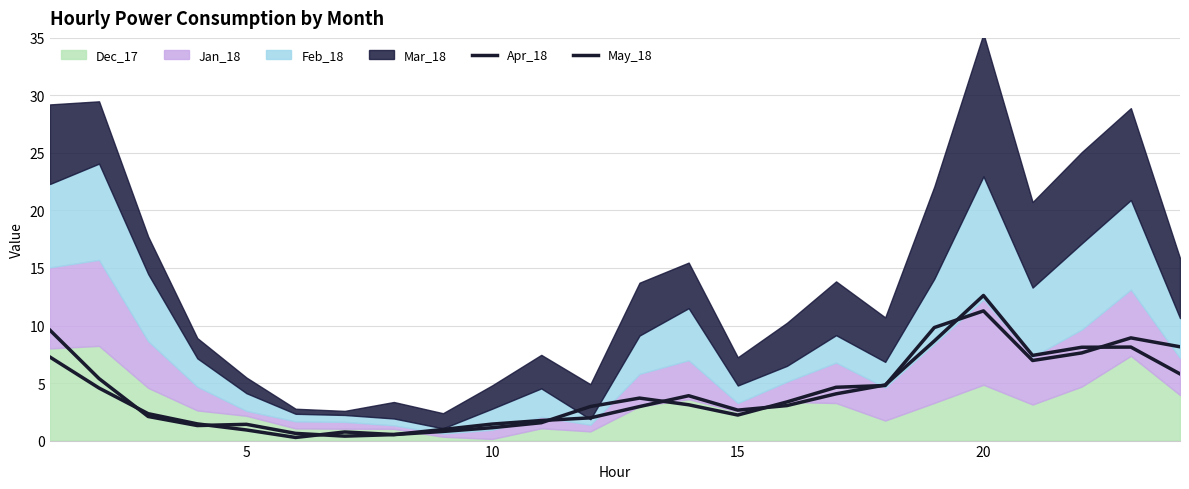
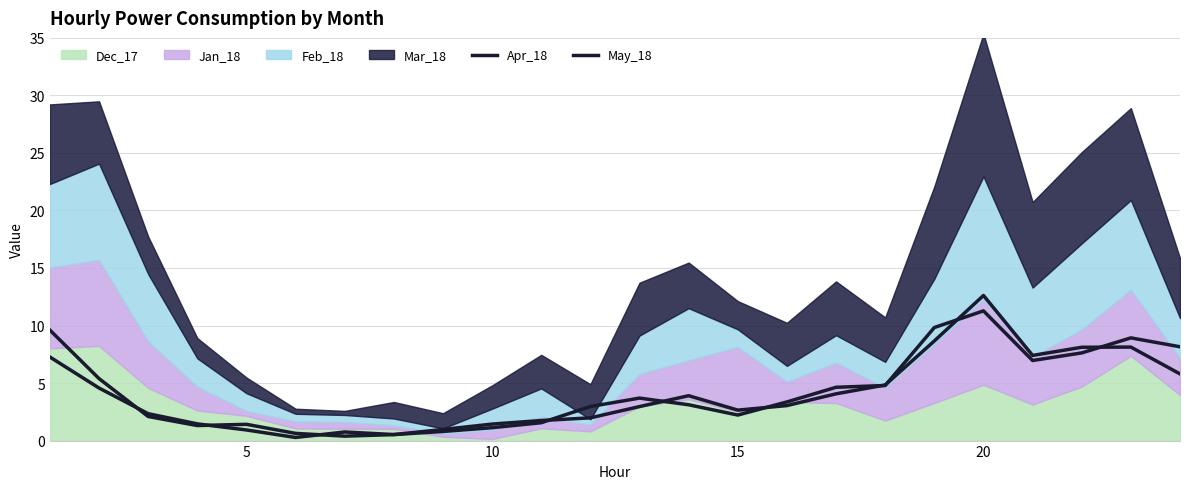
  {
    "Jan_18": {
      "5": 0.4,
-     "15": 0.7,
+     "15": 5.6,
      "20": 7.4
    }
  }
